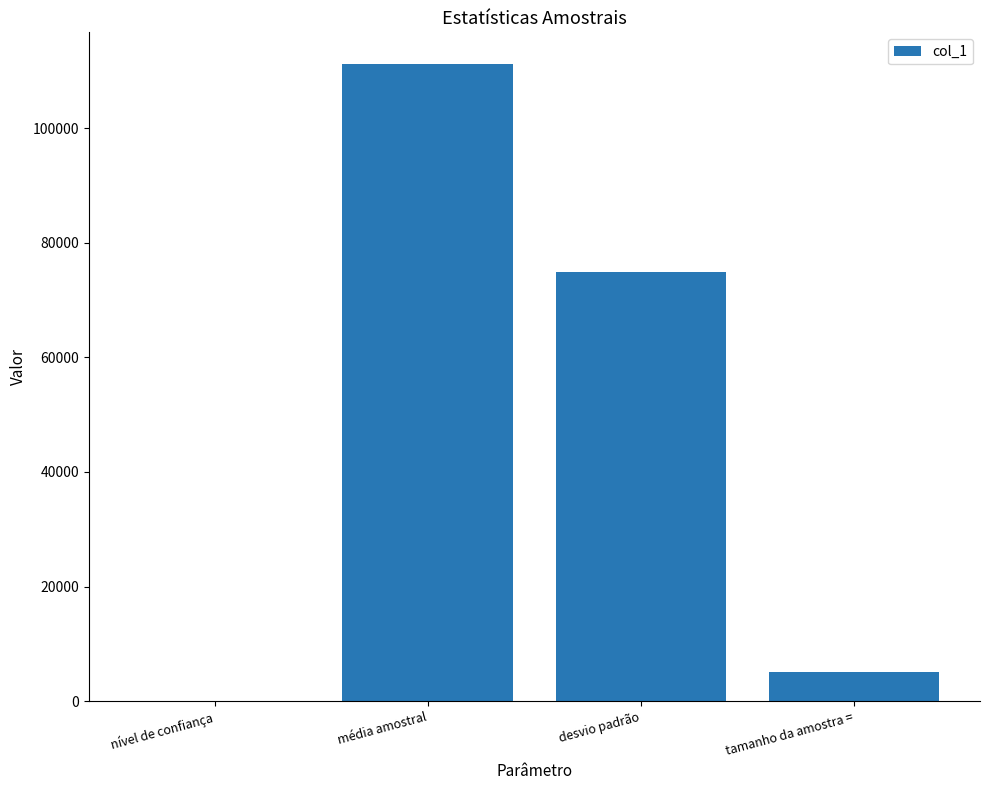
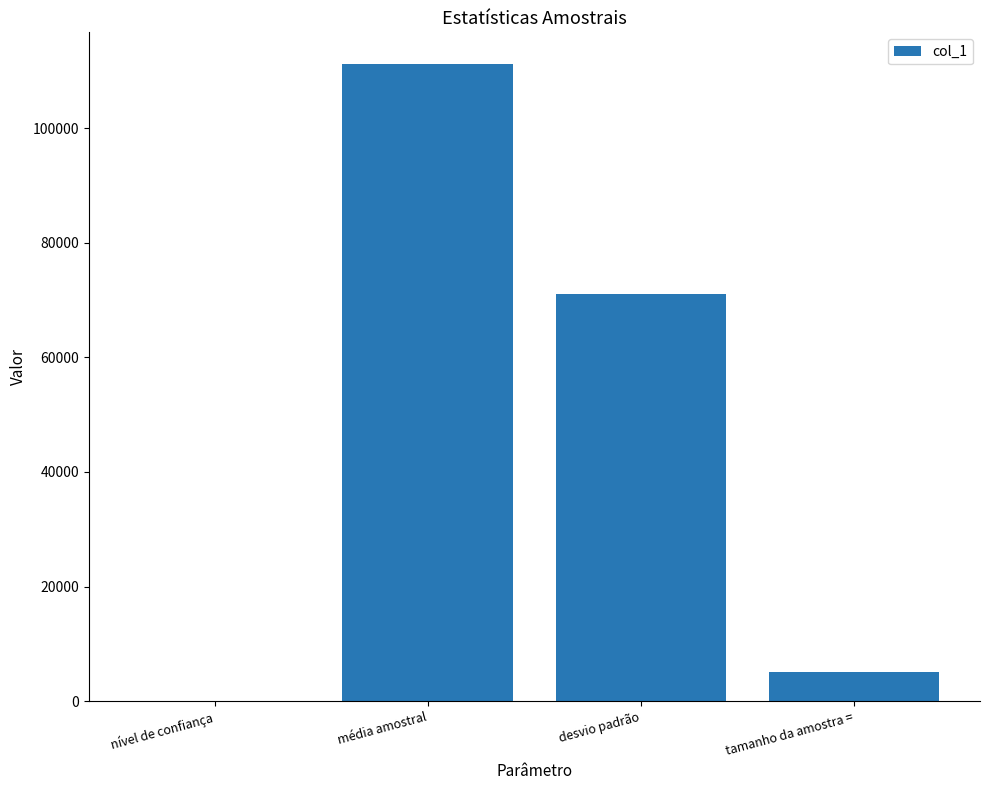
  {
    "média amostral": 111000,
-   "desvio padrão": 75000,
+   "desvio padrão": 71000,
    "tamanho da amostra =": 5000
  }
